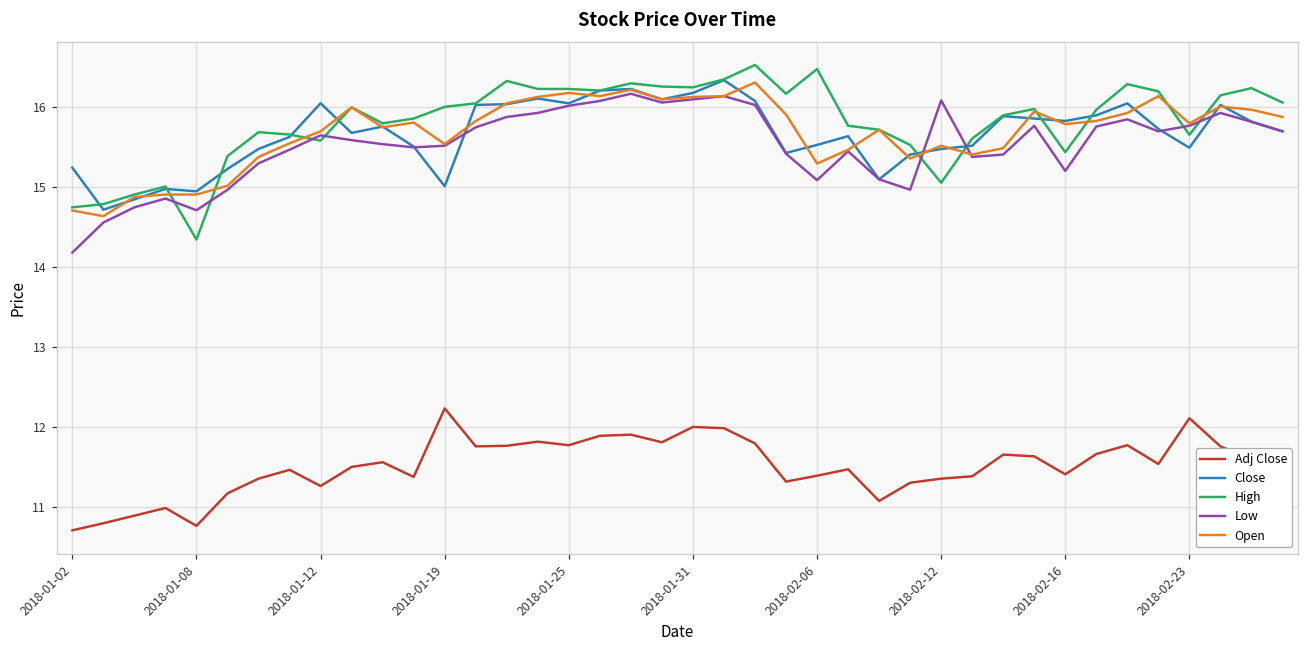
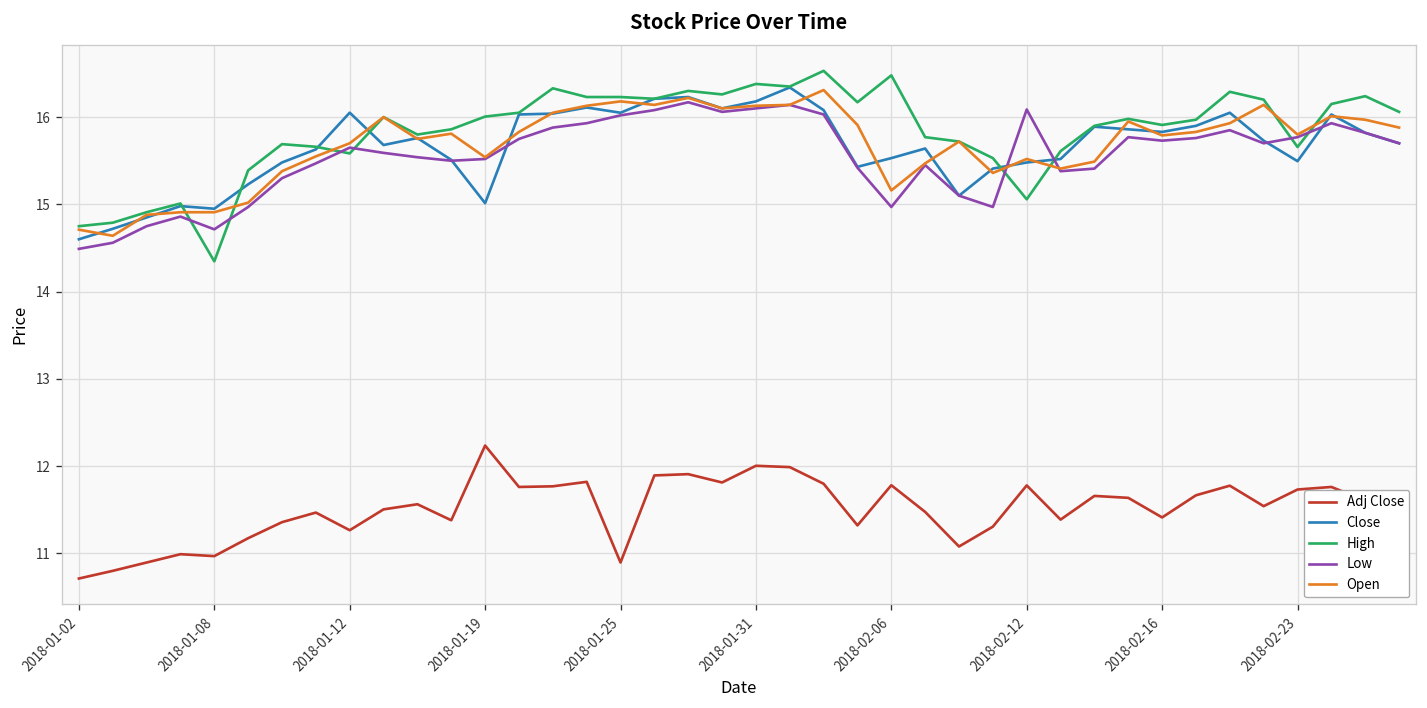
  {
    "Adj Close": {
      "2018-01-02": 10.7,
-     "2018-01-08": 10.8,
+     "2018-01-08": 11.0,
      "2018-01-12": 11.3,
      "2018-01-19": 12.2,
-     "2018-01-25": 11.8,
+     "2018-01-25": 10.9,
      "2018-01-31": 12.0,
-     "2018-02-06": 11.4,
-     "2018-02-12": 11.4,
+     "2018-02-06": 11.8,
+     "2018-02-12": 11.8,
      "2018-02-16": 11.4,
-     "2018-02-23": 12.1
+     "2018-02-23": 11.7
    },
    "Close": {
-     "2018-01-02": 15.2,
+     "2018-01-02": 14.6,
      "2018-01-08": 14.9,
      "2018-01-12": 16.1,
      "2018-01-19": 15.0,
      "2018-01-31": 16.2,
      "2018-02-06": 15.5,
      "2018-02-12": 15.5,
      "2018-02-16": 15.8,
      "2018-02-23": 15.5
    },
    "High": {
      "2018-01-02": 14.8,
      "2018-01-08": 14.3,
      "2018-01-12": 15.6,
      "2018-01-19": 16.0,
      "2018-01-25": 16.2,
-     "2018-01-31": 16.3,
+     "2018-01-31": 16.4,
      "2018-02-06": 16.5,
      "2018-02-12": 15.1,
-     "2018-02-16": 15.4,
+     "2018-02-16": 15.9,
      "2018-02-23": 15.7
    },
    "Low": {
-     "2018-01-02": 14.2,
+     "2018-01-02": 14.5,
      "2018-01-08": 14.7,
      "2018-01-12": 15.6,
-     "2018-02-06": 15.1,
+     "2018-02-06": 15.0,
      "2018-02-12": 16.1,
-     "2018-02-16": 15.2
+     "2018-02-16": 15.7
    },
    "Open": {
      "2018-01-02": 14.7,
      "2018-01-08": 14.9,
      "2018-01-12": 15.7,
      "2018-01-25": 16.2,
-     "2018-02-06": 15.3,
+     "2018-02-06": 15.2,
      "2018-02-12": 15.5,
      "2018-02-16": 15.8
    }
  }
